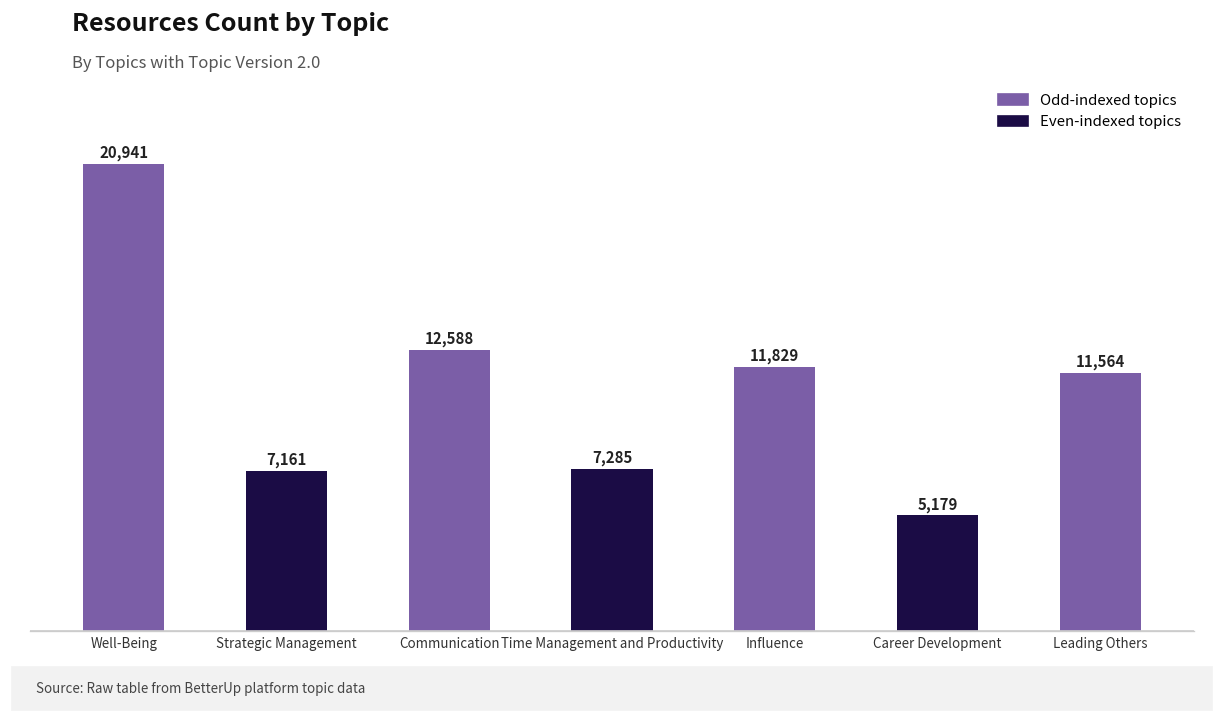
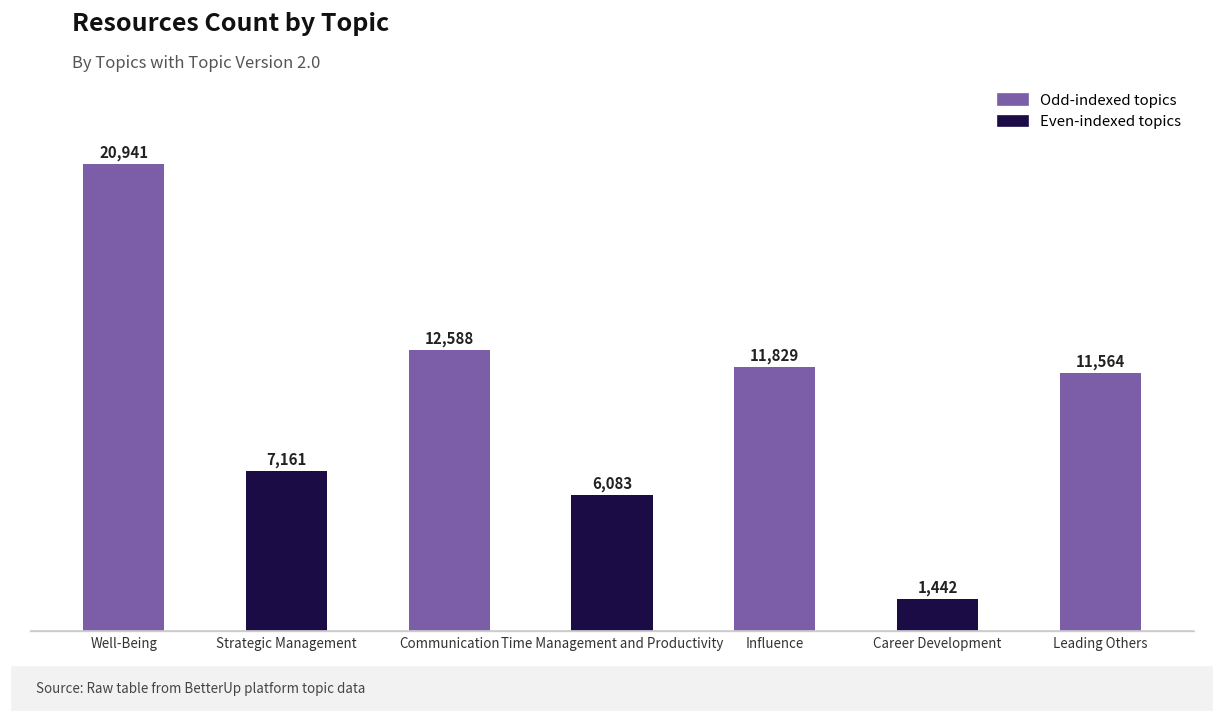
  {
    "Well-Being": "20,941",
    "Strategic Management": "7,161",
    "Communication": "12,588",
-   "Time Management and Productivity": "7,285",
+   "Time Management and Productivity": "6,083",
    "Influence": "11,829",
-   "Career Development": "5,179",
+   "Career Development": "1,442",
    "Leading Others": "11,564"
  }
